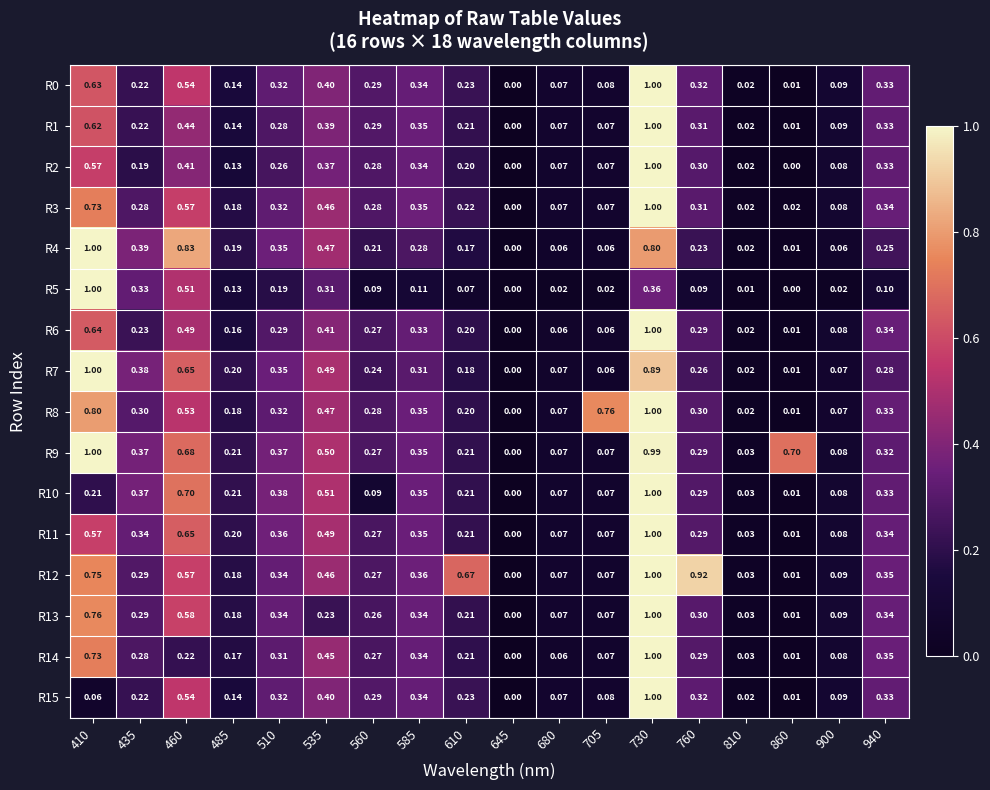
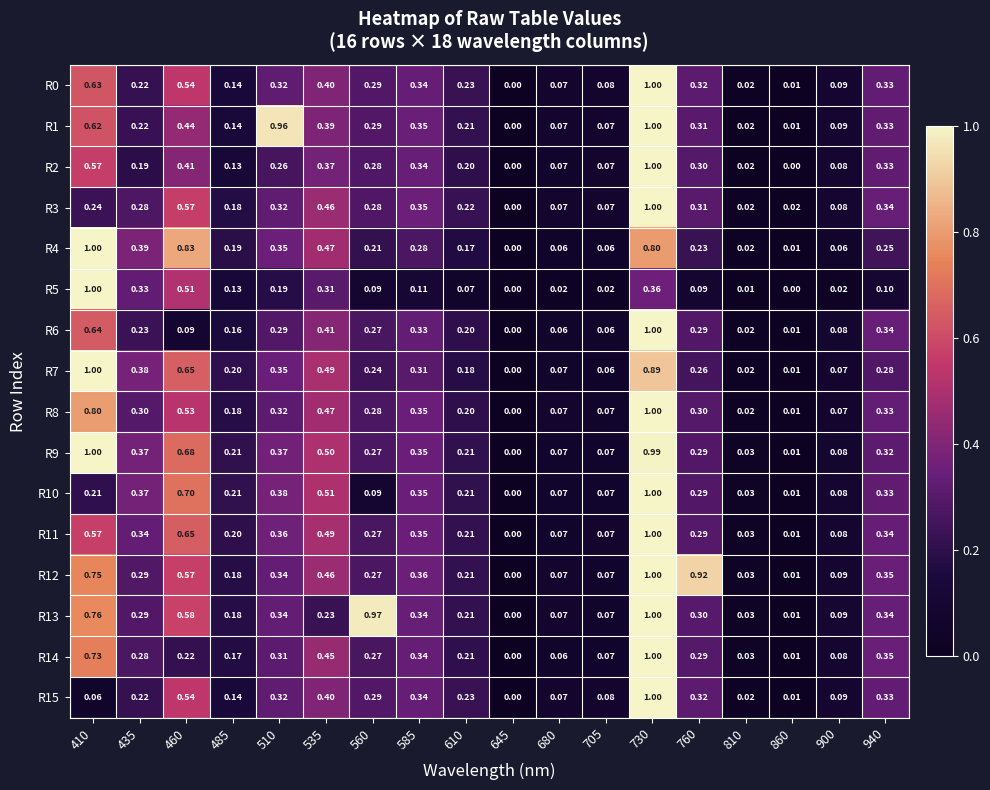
  {
    "R1": {
      "410": 0.62,
      "435": 0.22,
      "460": 0.44,
      "485": 0.14,
-     "510": 0.28,
+     "510": 0.96,
      "535": 0.39,
      "560": 0.29,
      "585": 0.35,
      "610": 0.21,
      "645": 0.00,
      "680": 0.07,
      "705": 0.07,
      "730": 1.00,
      "760": 0.31,
      "810": 0.02,
      "860": 0.01,
      "900": 0.09,
      "940": 0.33
    },
    "R3": {
-     "410": 0.73,
+     "410": 0.24,
      "435": 0.28,
      "460": 0.57,
      "485": 0.18,
      "510": 0.32,
      "535": 0.46,
      "560": 0.28,
      "585": 0.35,
      "610": 0.22,
      "645": 0.00,
      "680": 0.07,
      "705": 0.07,
      "730": 1.00,
      "760": 0.31,
      "810": 0.02,
      "860": 0.02,
      "900": 0.08,
      "940": 0.34
    },
    "R6": {
      "410": 0.64,
      "435": 0.23,
-     "460": 0.49,
+     "460": 0.09,
      "485": 0.16,
      "510": 0.29,
      "535": 0.41,
      "560": 0.27,
      "585": 0.33,
      "610": 0.20,
      "645": 0.00,
      "680": 0.06,
      "705": 0.06,
      "730": 1.00,
      "760": 0.29,
      "810": 0.02,
      "860": 0.01,
      "900": 0.08,
      "940": 0.34
    },
    "R8": {
      "410": 0.80,
      "435": 0.30,
      "460": 0.53,
      "485": 0.18,
      "510": 0.32,
      "535": 0.47,
      "560": 0.28,
      "585": 0.35,
      "610": 0.20,
      "645": 0.00,
      "680": 0.07,
-     "705": 0.76,
+     "705": 0.07,
      "730": 1.00,
      "760": 0.30,
      "810": 0.02,
      "860": 0.01,
      "900": 0.07,
      "940": 0.33
    },
    "R9": {
      "410": 1.00,
      "435": 0.37,
      "460": 0.68,
      "485": 0.21,
      "510": 0.37,
      "535": 0.50,
      "560": 0.27,
      "585": 0.35,
      "610": 0.21,
      "645": 0.00,
      "680": 0.07,
      "705": 0.07,
      "730": 0.99,
      "760": 0.29,
      "810": 0.03,
-     "860": 0.70,
+     "860": 0.01,
      "900": 0.08,
      "940": 0.32
    },
    "R12": {
      "410": 0.75,
      "435": 0.29,
      "460": 0.57,
      "485": 0.18,
      "510": 0.34,
      "535": 0.46,
      "560": 0.27,
      "585": 0.36,
-     "610": 0.67,
+     "610": 0.21,
      "645": 0.00,
      "680": 0.07,
      "705": 0.07,
      "730": 1.00,
      "760": 0.92,
      "810": 0.03,
      "860": 0.01,
      "900": 0.09,
      "940": 0.35
    },
    "R13": {
      "410": 0.76,
      "435": 0.29,
      "460": 0.58,
      "485": 0.18,
      "510": 0.34,
      "535": 0.23,
-     "560": 0.26,
+     "560": 0.97,
      "585": 0.34,
      "610": 0.21,
      "645": 0.00,
      "680": 0.07,
      "705": 0.07,
      "730": 1.00,
      "760": 0.30,
      "810": 0.03,
      "860": 0.01,
      "900": 0.09,
      "940": 0.34
    }
  }
